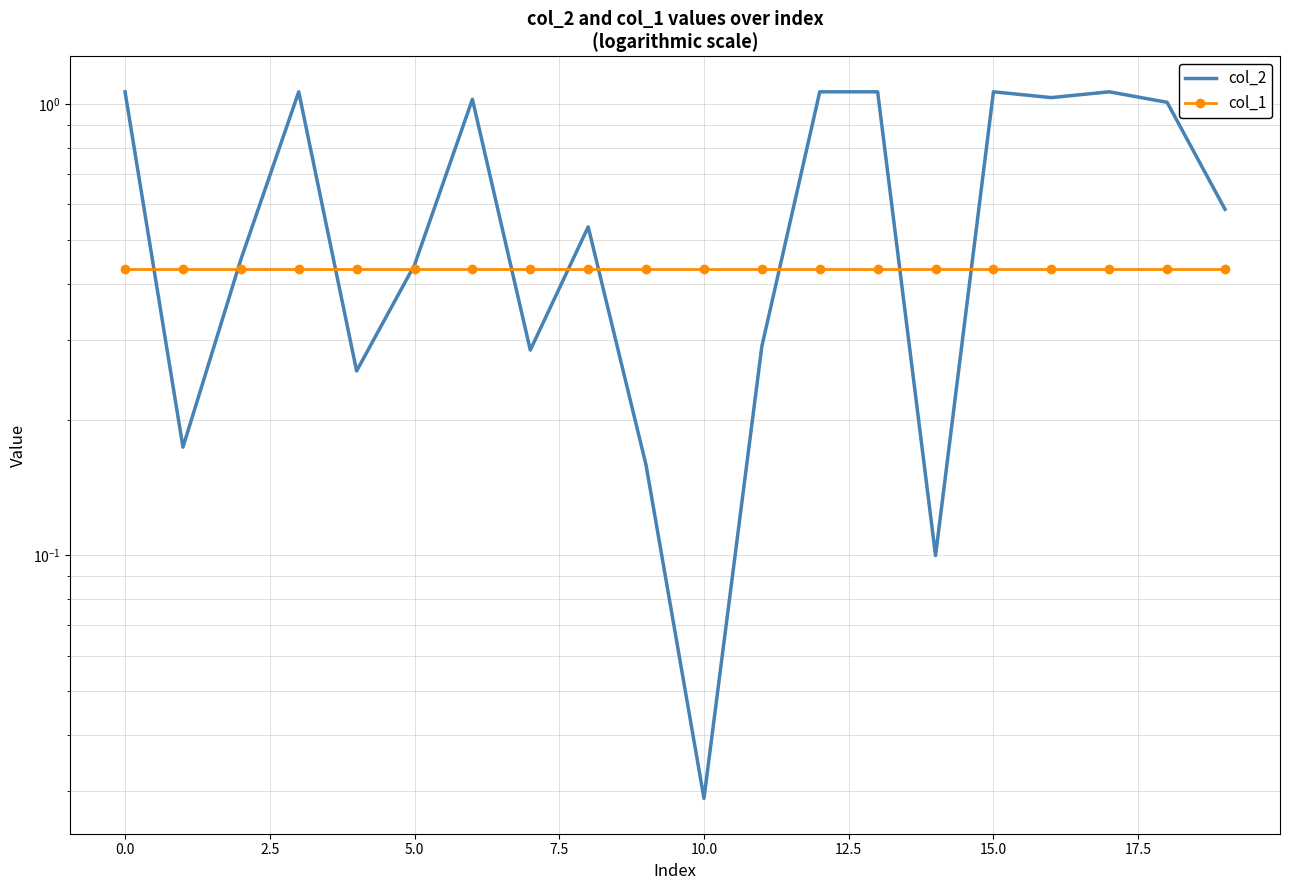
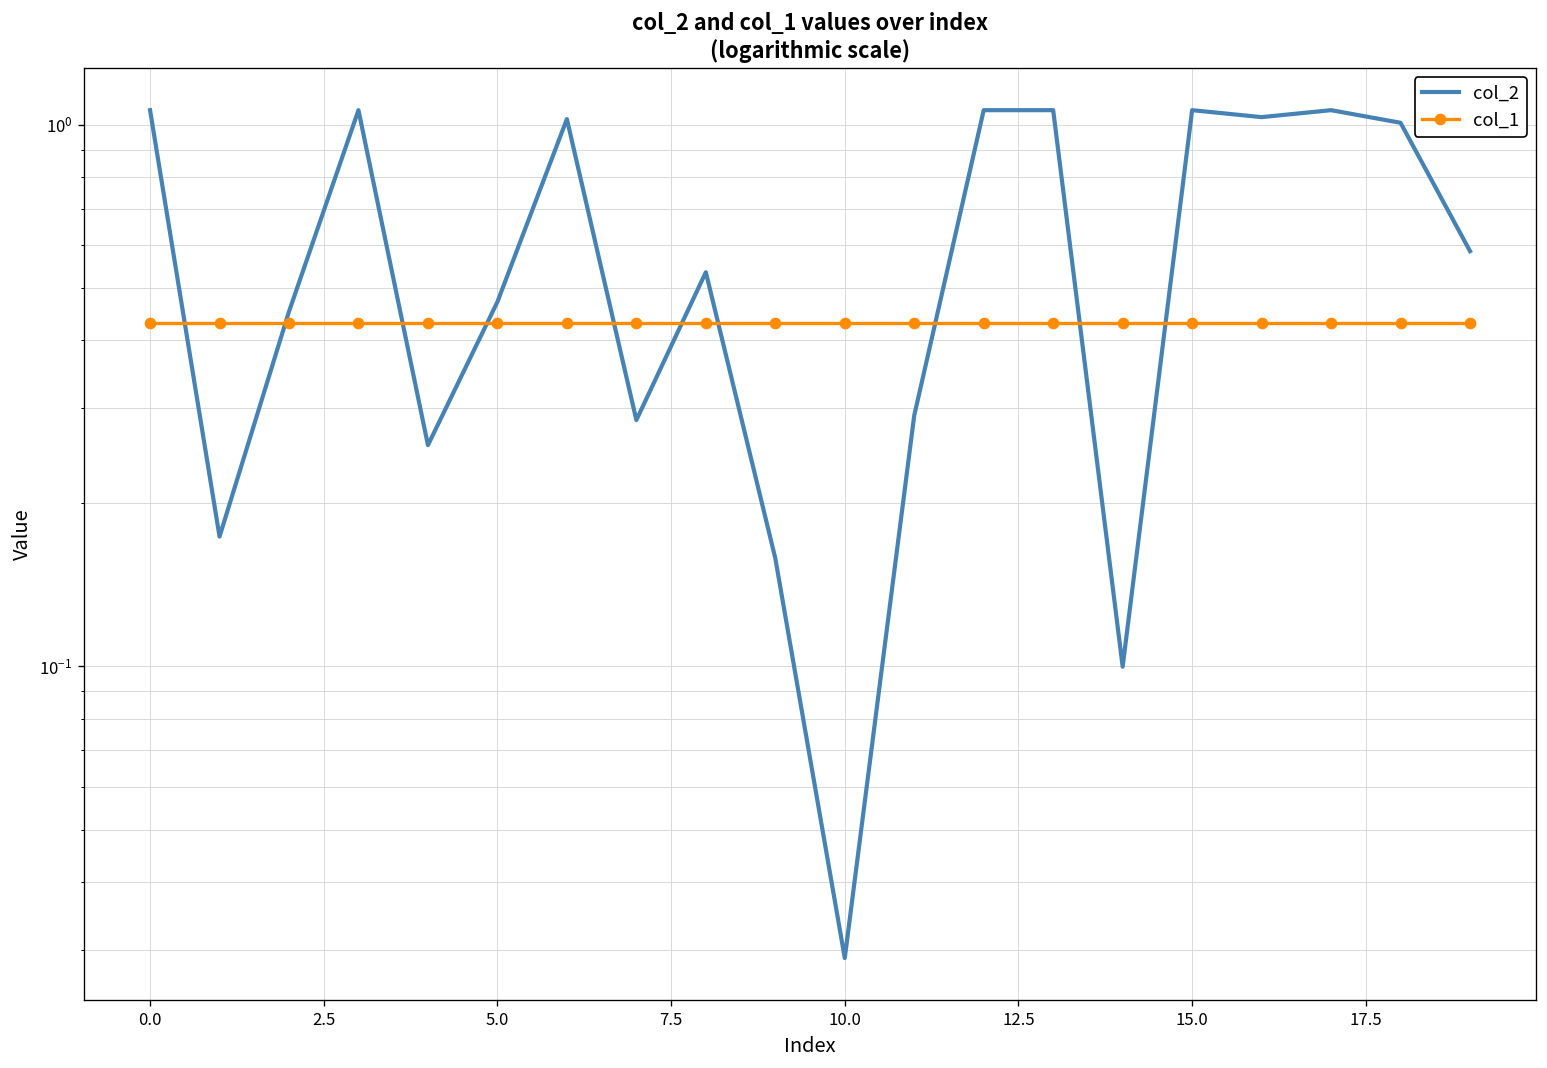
  {
    "col_2": {
      "0.0": 1.06,
-     "5.0": 0.44,
+     "5.0": 0.47,
      "10.0": 0.029,
      "15.0": 1.06
    },
    "col_1": {
      "0.0": 0.43,
      "5.0": 0.43,
      "10.0": 0.43,
      "15.0": 0.43
    }
  }
